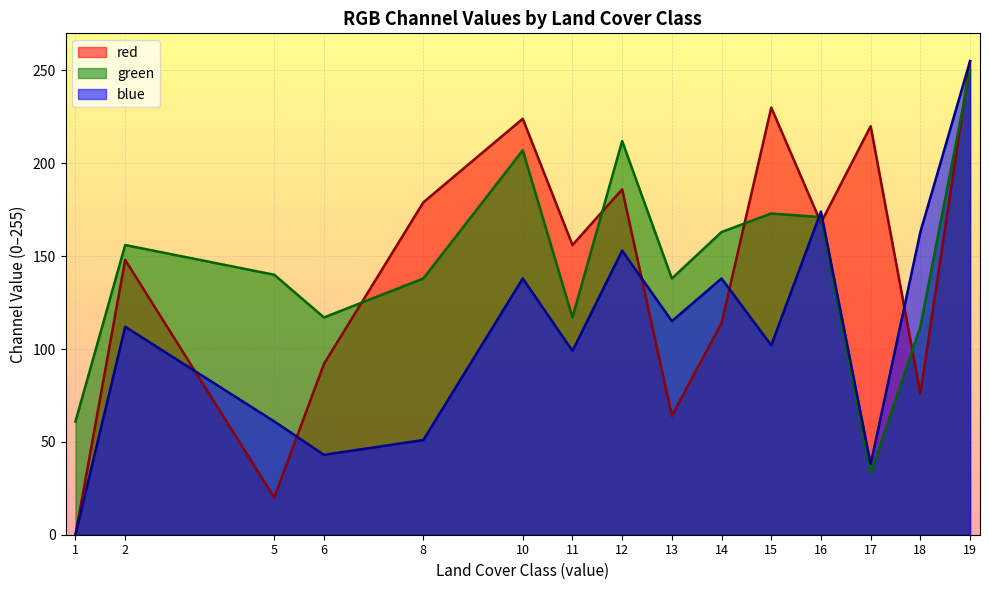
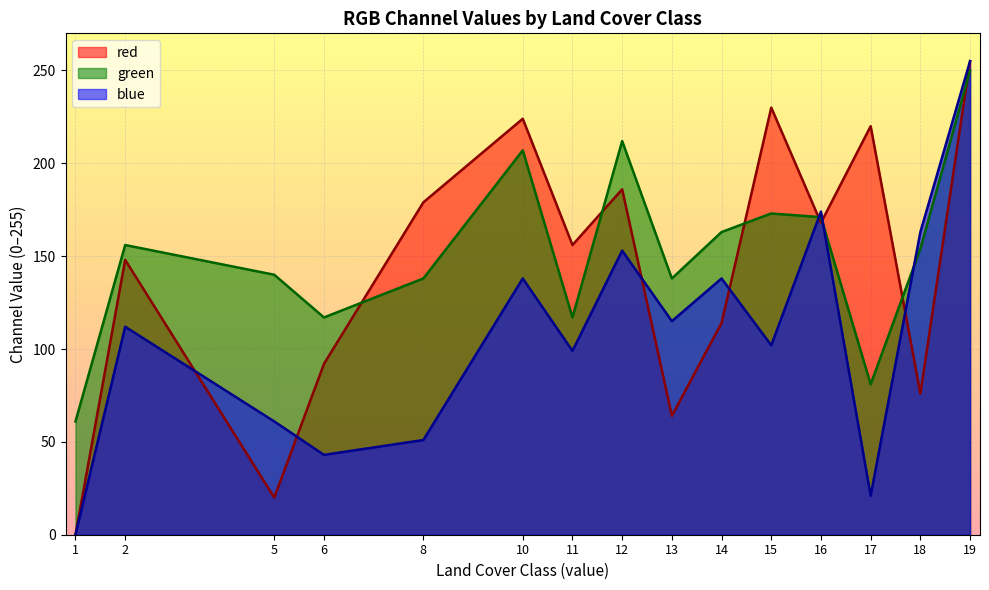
  {
    "red": {
      "2": 148,
      "5": 20,
      "6": 92,
      "8": 179,
      "10": 224,
      "11": 156,
      "12": 186,
      "13": 64,
      "14": 114,
      "15": 230,
      "16": 168,
      "17": 220,
      "18": 76
    },
    "green": {
      "1": 61,
      "2": 156,
      "5": 140,
      "6": 117,
      "8": 138,
      "10": 207,
      "11": 117,
      "12": 212,
      "13": 138,
      "14": 163,
      "15": 173,
      "16": 171,
-     "17": 33,
-     "18": 112,
+     "17": 81,
+     "18": 154,
      "19": 250
    },
    "blue": {
      "2": 112,
      "5": 61,
      "6": 43,
      "8": 51,
      "10": 138,
      "11": 99,
      "12": 153,
      "13": 115,
      "14": 138,
      "15": 102,
      "16": 174,
-     "17": 38,
+     "17": 21,
      "18": 163
    }
  }
